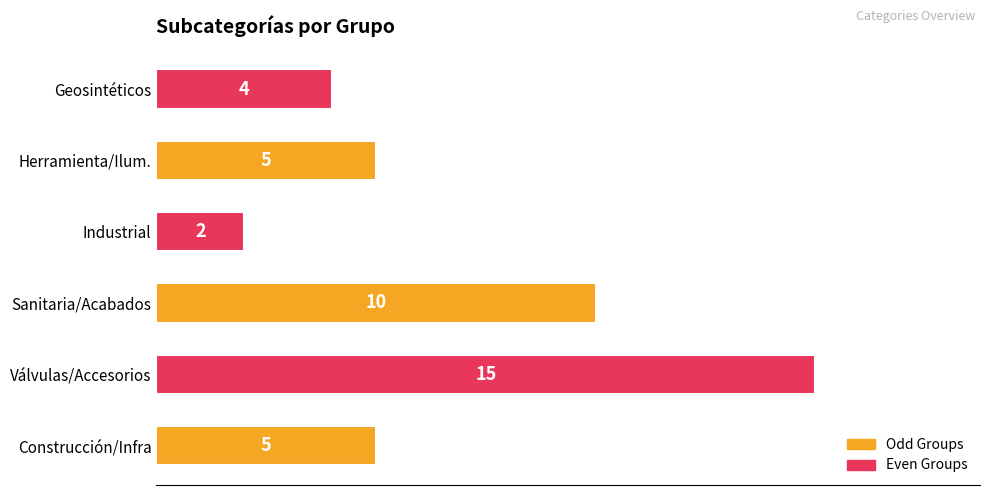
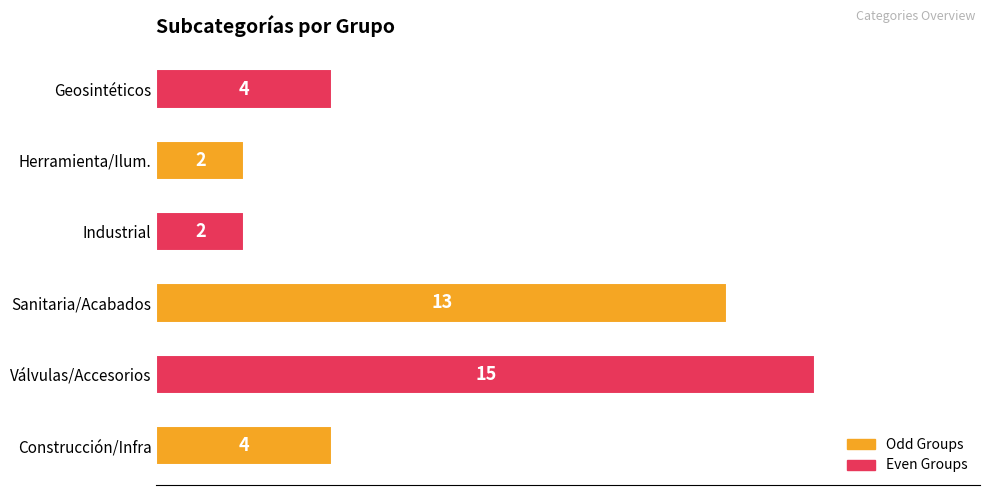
  {
    "Geosintéticos": 4,
-   "Herramienta/Ilum.": 5,
+   "Herramienta/Ilum.": 2,
    "Industrial": 2,
-   "Sanitaria/Acabados": 10,
+   "Sanitaria/Acabados": 13,
    "Válvulas/Accesorios": 15,
-   "Construcción/Infra": 5
+   "Construcción/Infra": 4
  }
